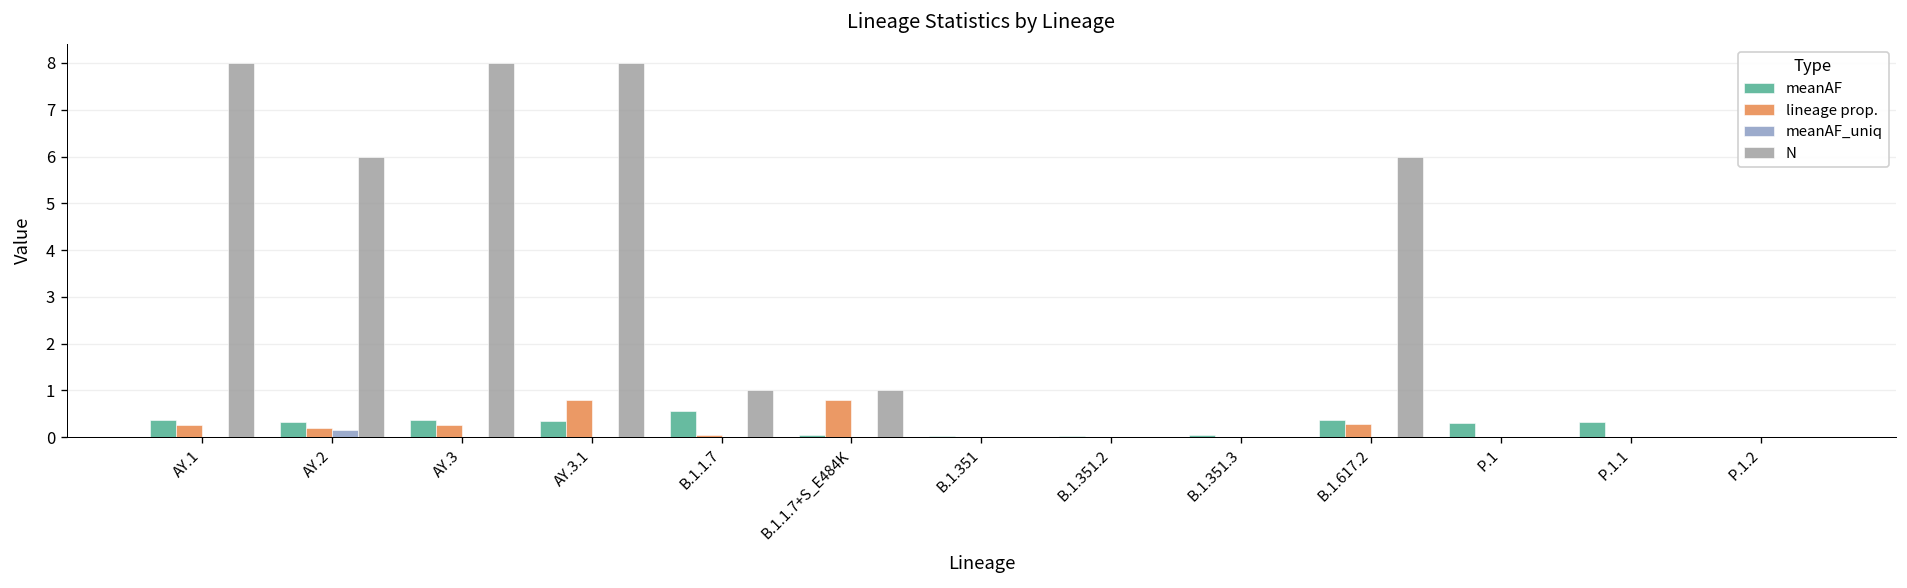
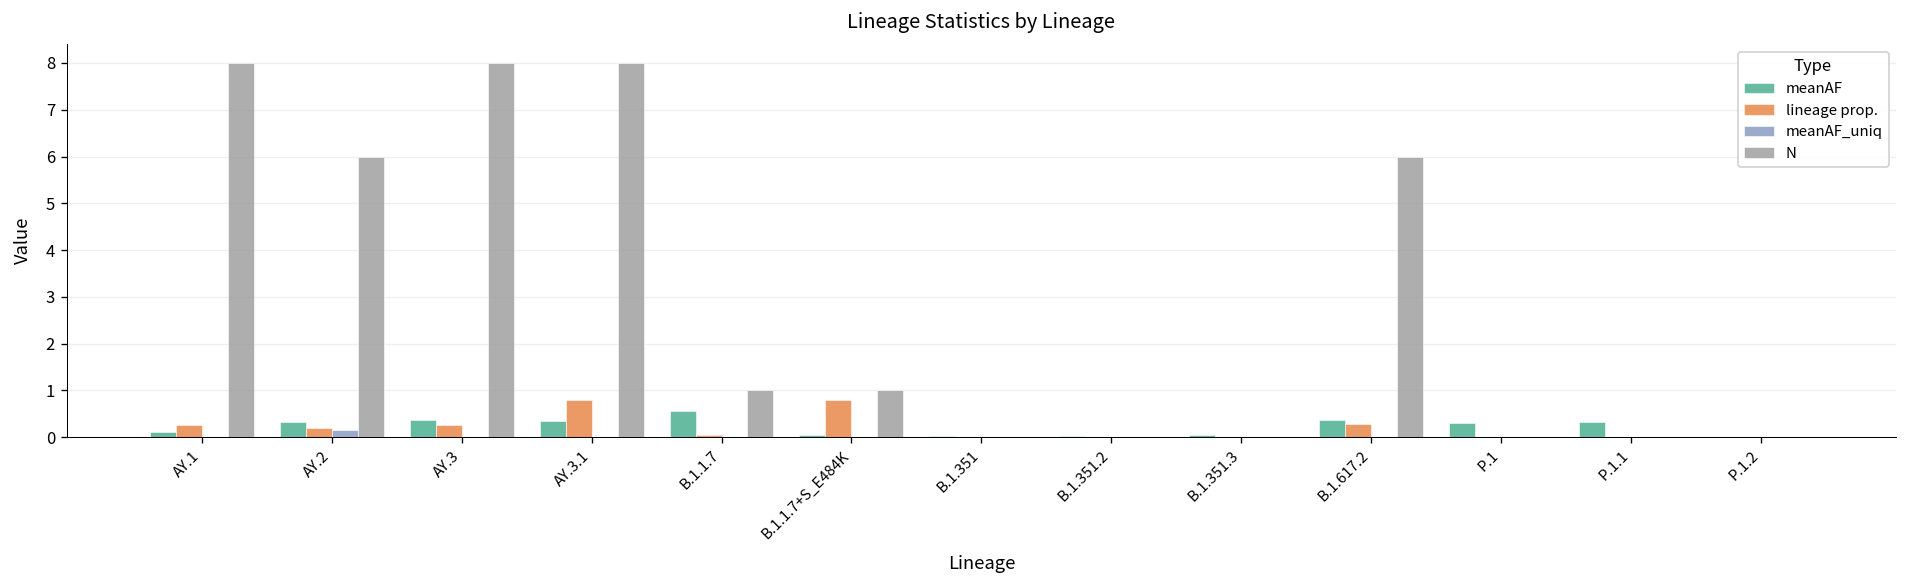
  {
    "meanAF": {
-     "AY.1": 0.4,
+     "AY.1": 0.1,
      "AY.2": 0.3,
      "AY.3": 0.4,
      "AY.3.1": 0.3,
      "B.1.1.7": 0.6,
      "B.1.617.2": 0.4,
      "P.1": 0.3,
      "P.1.1": 0.3
    },
    "lineage prop.": {
      "AY.1": 0.3,
      "AY.2": 0.2,
      "AY.3": 0.3,
      "AY.3.1": 0.8,
      "B.1.1.7+S_E484K": 0.8,
      "B.1.351": 0.0,
      "B.1.351.2": 0.0,
      "B.1.351.3": 0.0,
      "B.1.617.2": 0.3,
      "P.1": 0.0,
      "P.1.1": 0.0,
      "P.1.2": 0.0
    }
  }
